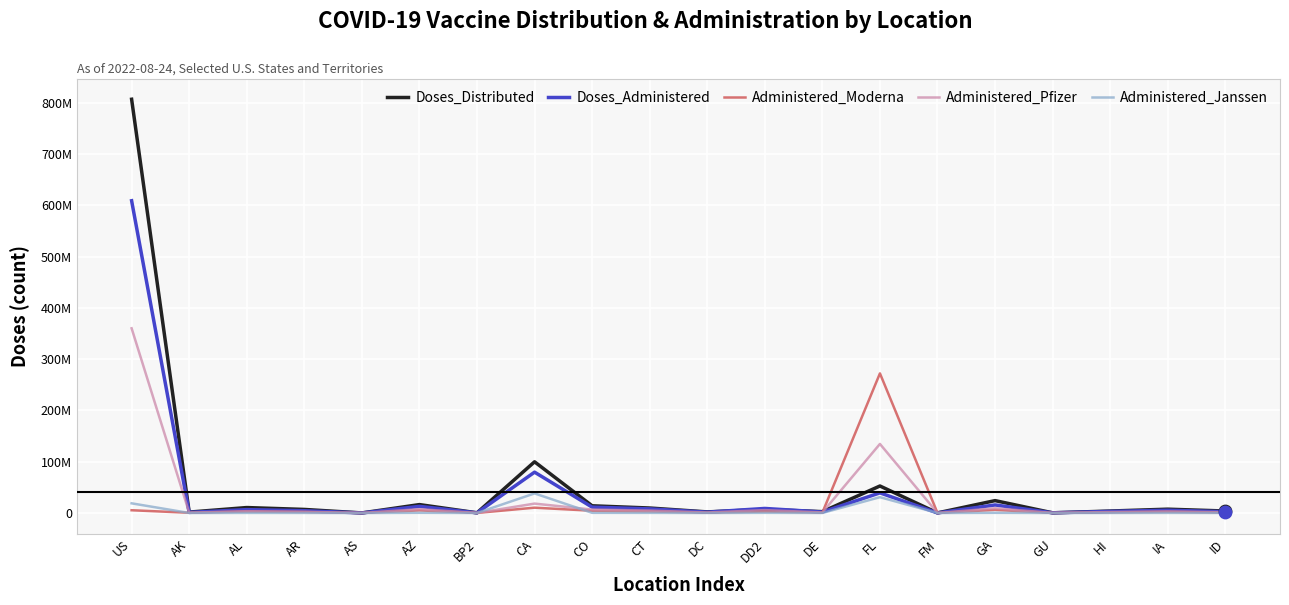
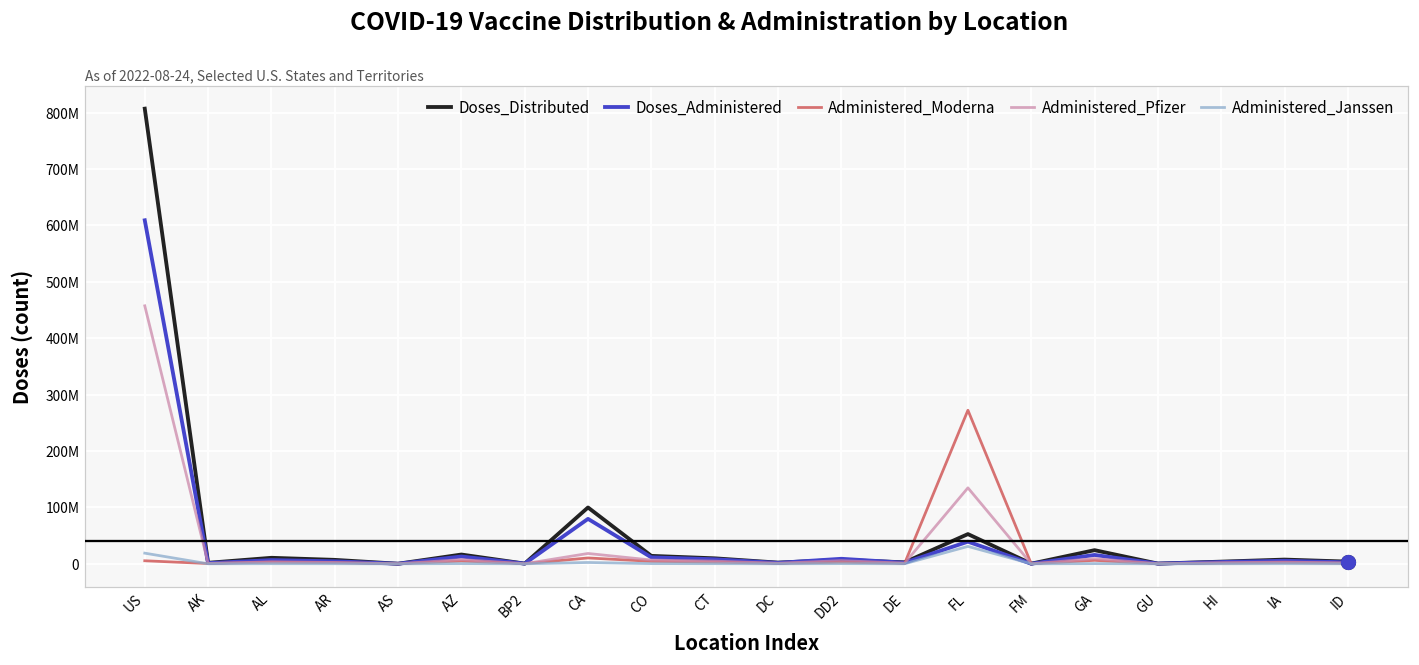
  {
    "Administered_Moderna": {
      "US": 10000000,
      "CA": 10000000,
      "FL": 270000000
    },
    "Administered_Pfizer": {
-     "US": 360000000,
+     "US": 460000000,
      "CA": 20000000,
      "FL": 130000000
    },
    "Administered_Janssen": {
      "US": 20000000,
-     "CA": 40000000,
+     "CA": 0,
      "FL": 30000000,
      "GA": 0
    }
  }
